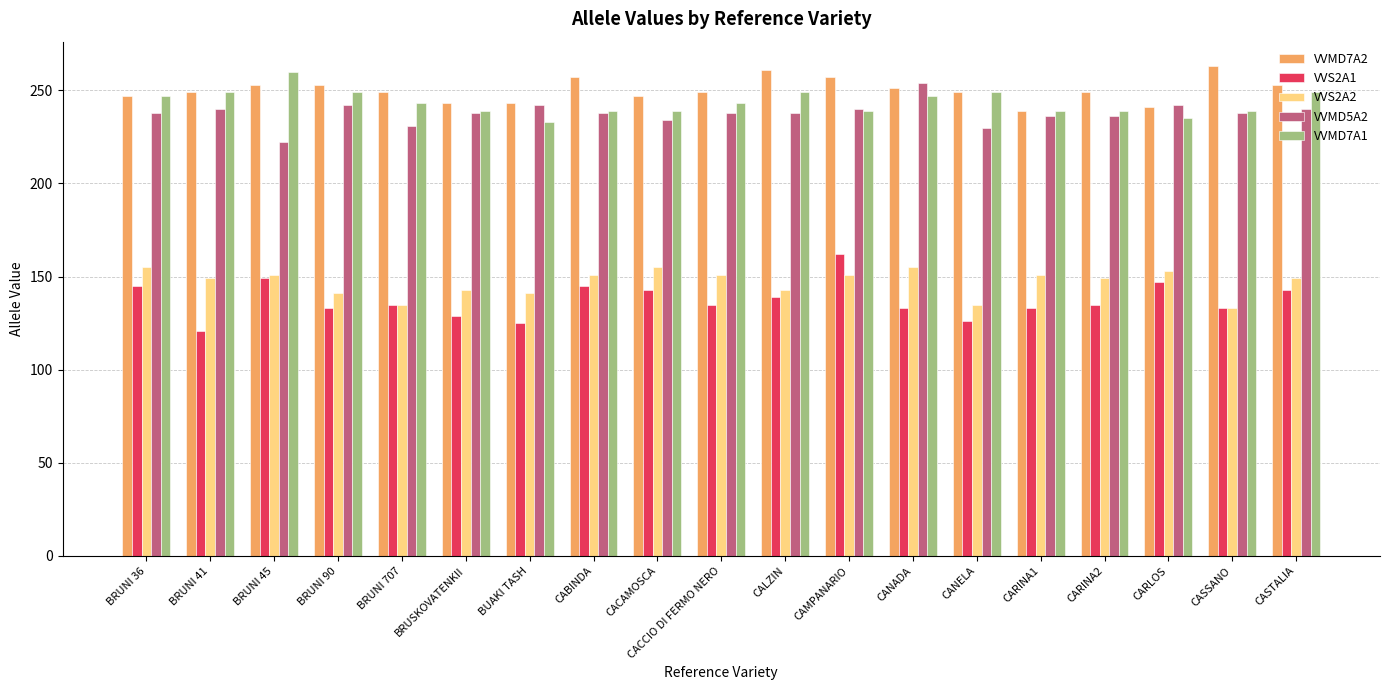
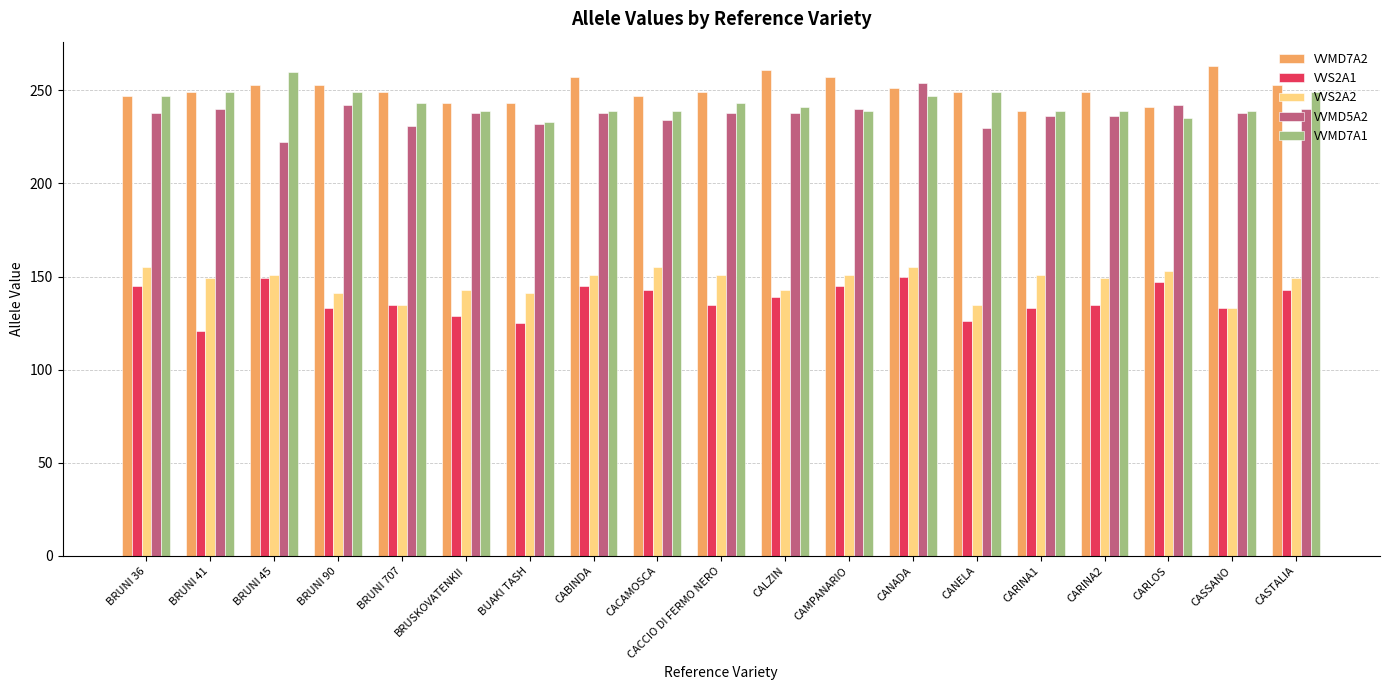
  {
    "VVS2A1": {
      "BRUNI 36": 145,
      "BRUNI 41": 121,
      "BRUNI 45": 149,
      "BRUNI 90": 133,
      "BRUNI 707": 135,
      "BRUSKOVATENKII": 129,
      "BUAKI TASH": 125,
      "CABINDA": 145,
      "CACAMOSCA": 143,
      "CACCIO DI FERMO NERO": 135,
      "CALZIN": 139,
-     "CAMPANARIO": 162,
-     "CANADA": 133,
+     "CAMPANARIO": 145,
+     "CANADA": 150,
      "CANELA": 126,
      "CARINA1": 133,
      "CARINA2": 135,
      "CARLOS": 147,
      "CASSANO": 133,
      "CASTALIA": 143
    },
    "VVMD5A2": {
      "BRUNI 36": 238,
      "BRUNI 41": 240,
      "BRUNI 45": 222,
      "BRUNI 90": 242,
      "BRUNI 707": 231,
      "BRUSKOVATENKII": 238,
-     "BUAKI TASH": 242,
+     "BUAKI TASH": 232,
      "CABINDA": 238,
      "CACAMOSCA": 234,
      "CACCIO DI FERMO NERO": 238,
      "CALZIN": 238,
      "CAMPANARIO": 240,
      "CANADA": 254,
      "CANELA": 230,
      "CARINA1": 236,
      "CARINA2": 236,
      "CARLOS": 242,
      "CASSANO": 238,
      "CASTALIA": 240
    },
    "VVMD7A1": {
      "BRUNI 36": 247,
      "BRUNI 41": 249,
      "BRUNI 45": 260,
      "BRUNI 90": 249,
      "BRUNI 707": 243,
      "BRUSKOVATENKII": 239,
      "BUAKI TASH": 233,
      "CABINDA": 239,
      "CACAMOSCA": 239,
      "CACCIO DI FERMO NERO": 243,
-     "CALZIN": 249,
+     "CALZIN": 241,
      "CAMPANARIO": 239,
      "CANADA": 247,
      "CANELA": 249,
      "CARINA1": 239,
      "CARINA2": 239,
      "CARLOS": 235,
      "CASSANO": 239,
      "CASTALIA": 249
    }
  }
